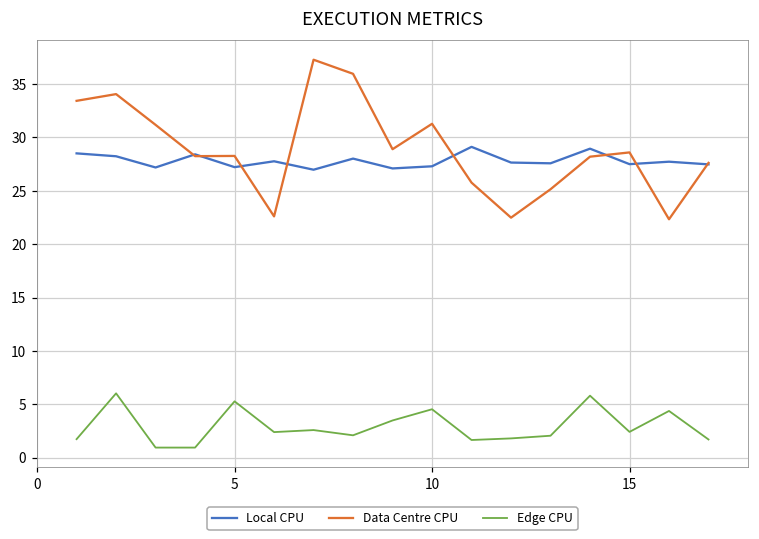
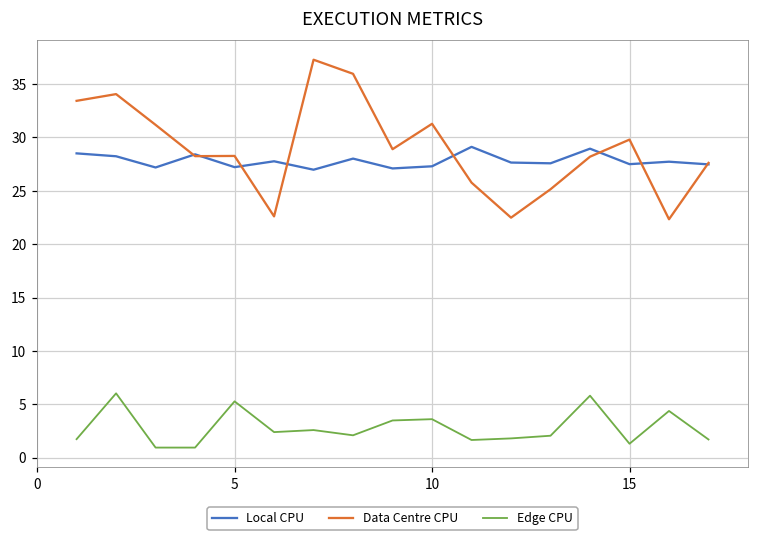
  {
    "Local CPU": {
      "5": 27,
      "10": 27,
      "15": 27
    },
    "Data Centre CPU": {
      "5": 28,
      "10": 31,
-     "15": 29
+     "15": 30
    },
    "Edge CPU": {
      "5": 5,
-     "10": 5,
-     "15": 2
+     "10": 4,
+     "15": 1
    }
  }
